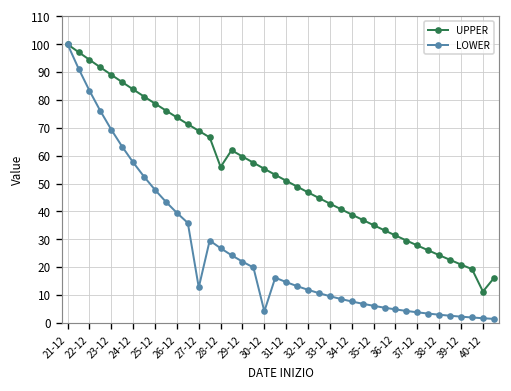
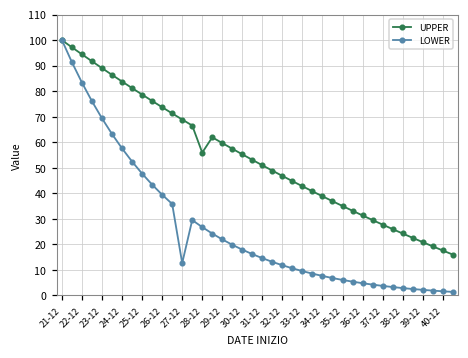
  {
    "UPPER": {
      "22-12": 94,
      "23-12": 89,
      "24-12": 84,
      "25-12": 79,
      "26-12": 74,
      "27-12": 69,
      "28-12": 56,
      "29-12": 60,
      "30-12": 55,
      "31-12": 51,
      "32-12": 47,
      "33-12": 43,
      "34-12": 39,
      "35-12": 35,
      "36-12": 31,
      "37-12": 28,
      "38-12": 24,
      "39-12": 21,
-     "40-12": 11
+     "40-12": 18
    },
    "LOWER": {
      "22-12": 83,
      "23-12": 69,
      "24-12": 58,
      "25-12": 48,
      "26-12": 39,
      "27-12": 13,
      "28-12": 27,
      "29-12": 22,
-     "30-12": 4,
+     "30-12": 18,
      "31-12": 15,
      "32-12": 12,
      "33-12": 10,
      "34-12": 8,
      "35-12": 6,
      "36-12": 5,
      "37-12": 4,
      "38-12": 3,
      "39-12": 2,
      "40-12": 2
    }
  }
